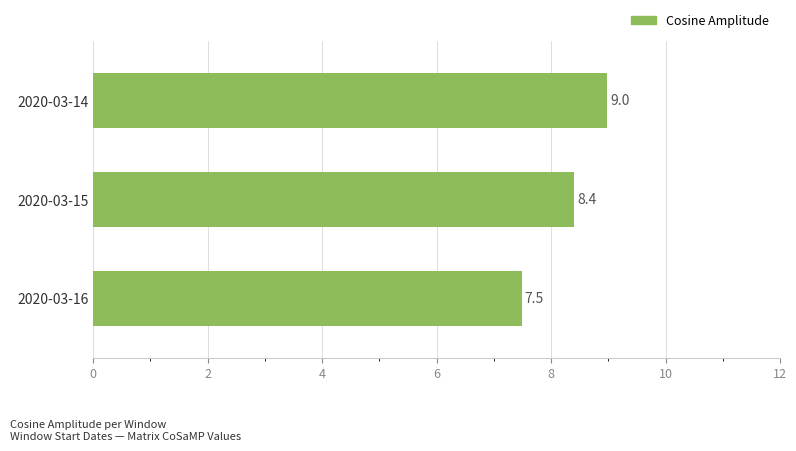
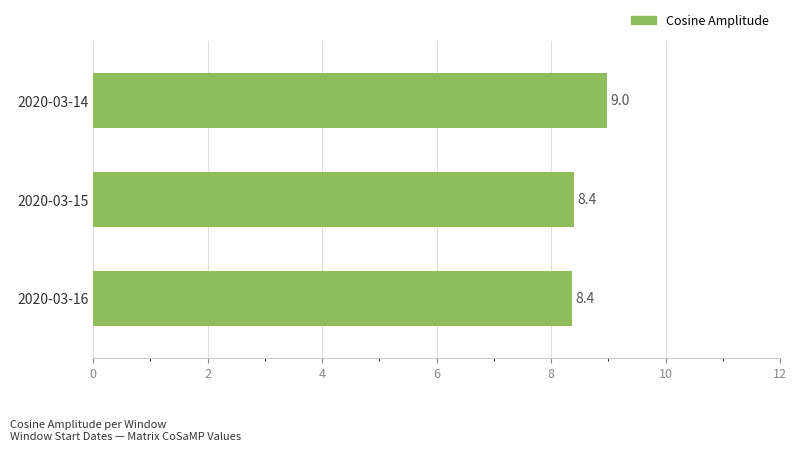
  {
    "2020-03-14": 9.0,
    "2020-03-15": 8.4,
-   "2020-03-16": 7.5
+   "2020-03-16": 8.4
  }
